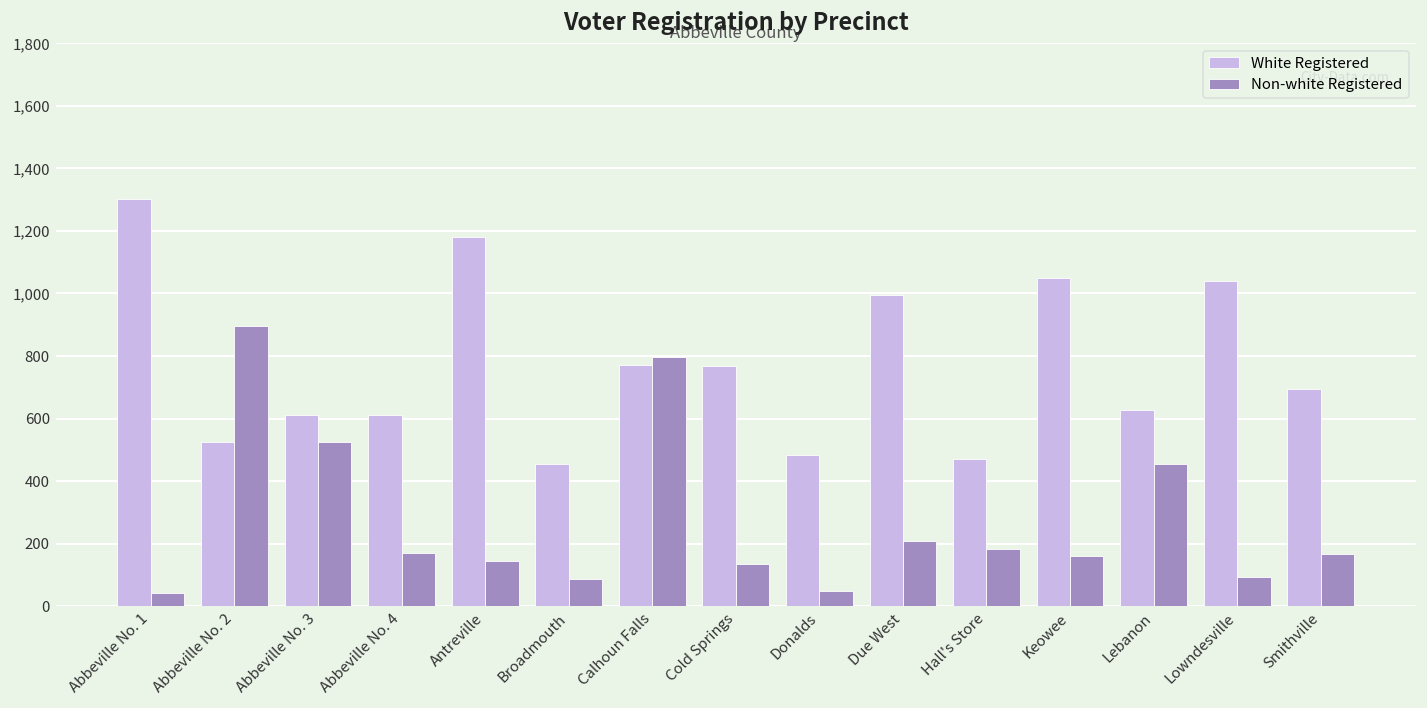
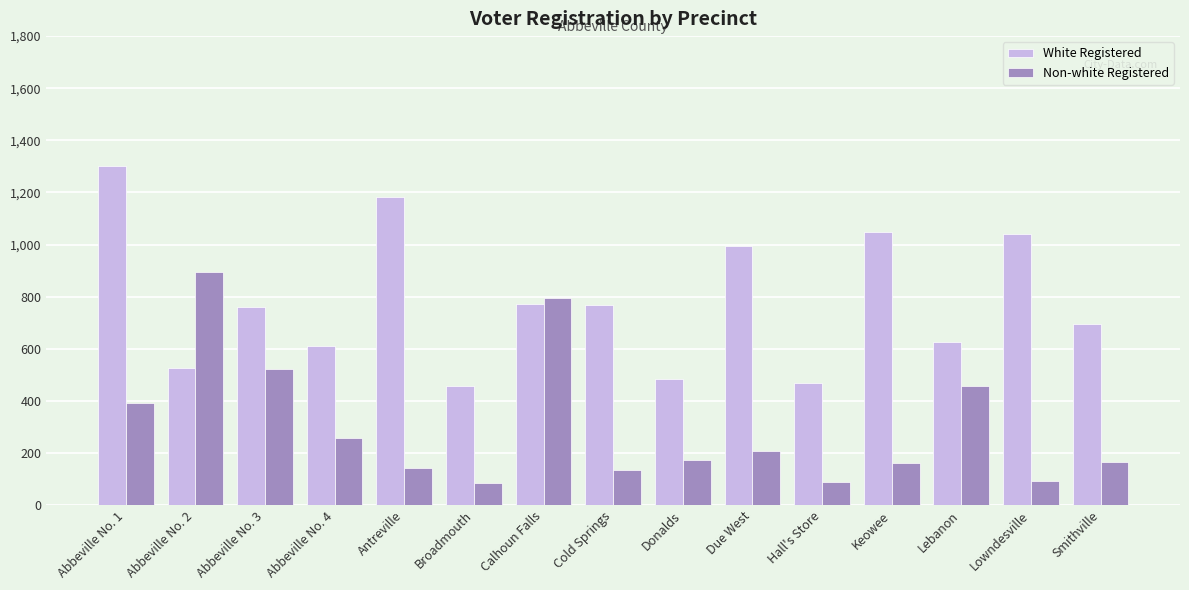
  {
    "White Registered": {
      "Abbeville No. 1": "1,300",
      "Abbeville No. 2": "530",
-     "Abbeville No. 3": "610",
+     "Abbeville No. 3": "760",
      "Abbeville No. 4": "610",
      "Antreville": "1,180",
      "Broadmouth": "460",
      "Calhoun Falls": "770",
      "Cold Springs": "770",
      "Donalds": "480",
      "Due West": "1,000",
      "Hall's Store": "470",
      "Keowee": "1,050",
      "Lebanon": "630",
      "Lowndesville": "1,040",
      "Smithville": "690"
    },
    "Non-white Registered": {
-     "Abbeville No. 1": "40",
+     "Abbeville No. 1": "390",
      "Abbeville No. 2": "900",
      "Abbeville No. 3": "520",
-     "Abbeville No. 4": "170",
+     "Abbeville No. 4": "260",
      "Antreville": "140",
      "Broadmouth": "90",
      "Calhoun Falls": "800",
      "Cold Springs": "130",
-     "Donalds": "50",
+     "Donalds": "170",
      "Due West": "210",
-     "Hall's Store": "180",
+     "Hall's Store": "90",
      "Keowee": "160",
      "Lebanon": "460",
      "Lowndesville": "90",
      "Smithville": "170"
    }
  }
